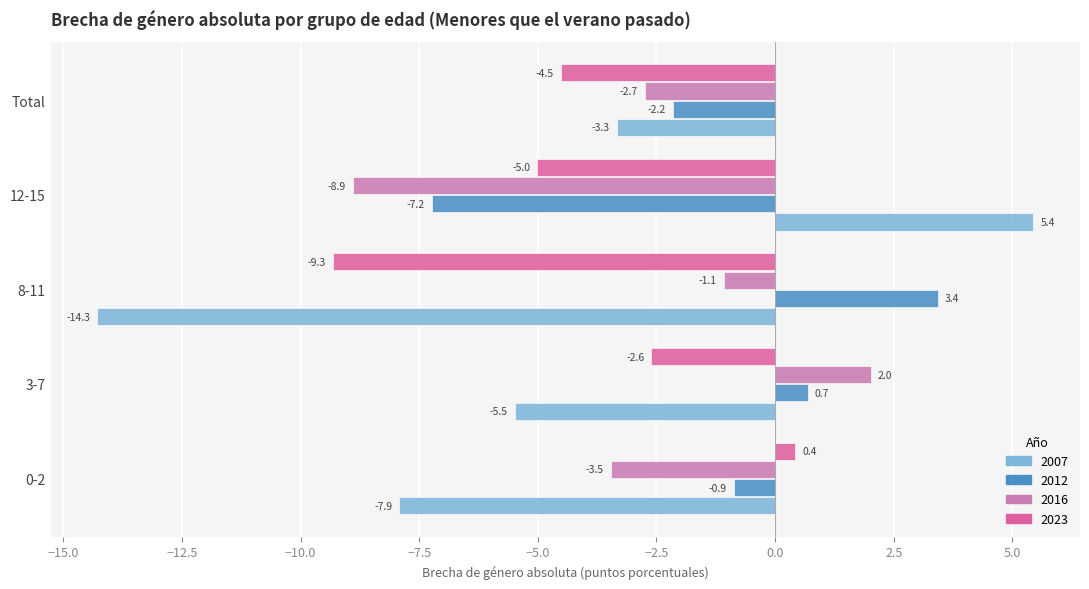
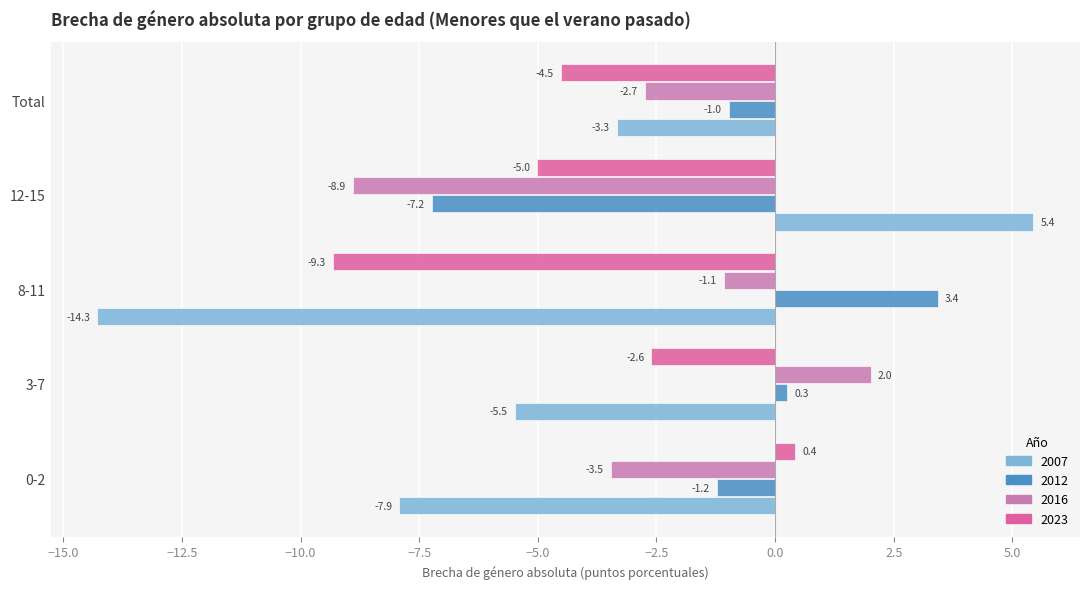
  {
    "2007": {
      "Total": -3.3,
      "12-15": 5.4,
      "8-11": -14.3,
      "3-7": -5.5,
      "0-2": -7.9
    },
    "2012": {
-     "Total": -2.2,
+     "Total": -1.0,
      "12-15": -7.2,
      "8-11": 3.4,
-     "3-7": 0.7,
-     "0-2": -0.9
+     "3-7": 0.3,
+     "0-2": -1.2
    }
  }
